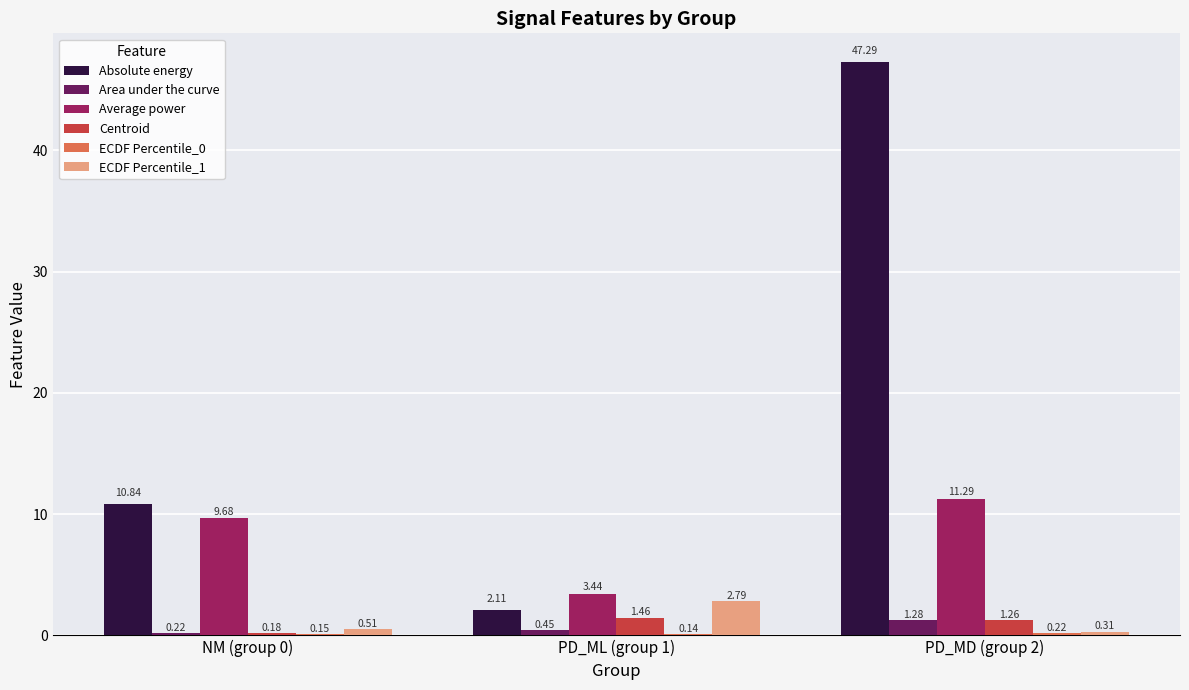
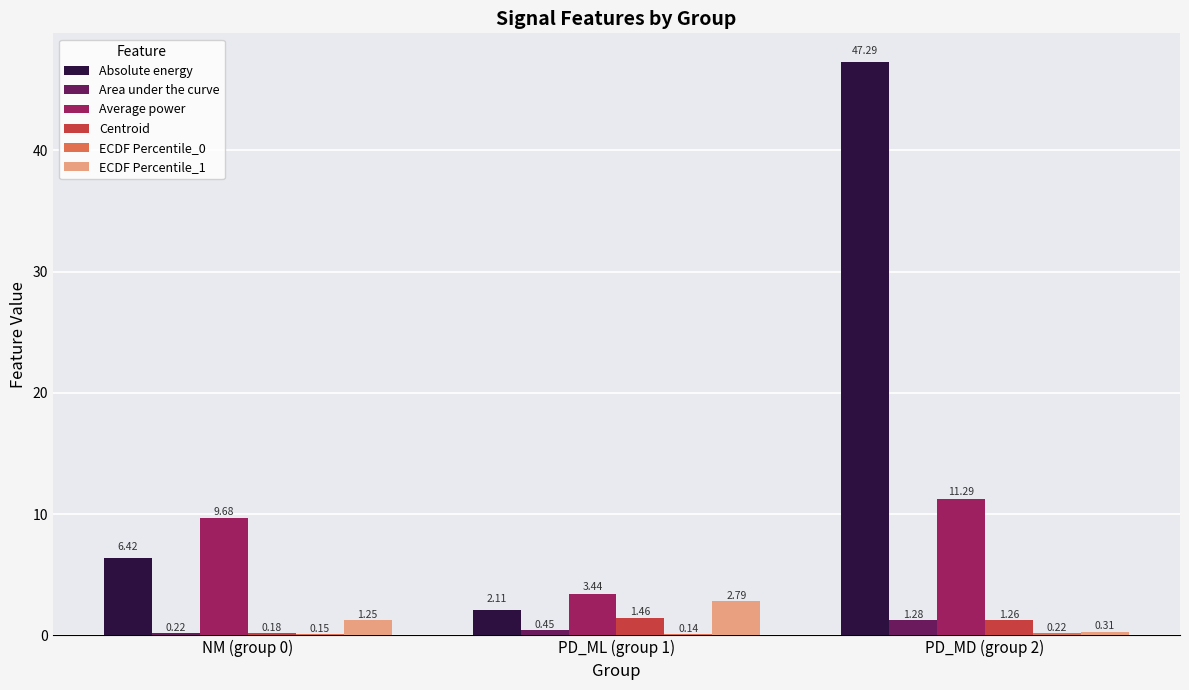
  {
    "Absolute energy": {
-     "NM (group 0)": 10.84,
+     "NM (group 0)": 6.42,
      "PD_ML (group 1)": 2.11,
      "PD_MD (group 2)": 47.29
    },
    "ECDF Percentile_1": {
-     "NM (group 0)": 0.51,
+     "NM (group 0)": 1.25,
      "PD_ML (group 1)": 2.79,
      "PD_MD (group 2)": 0.31
    }
  }
